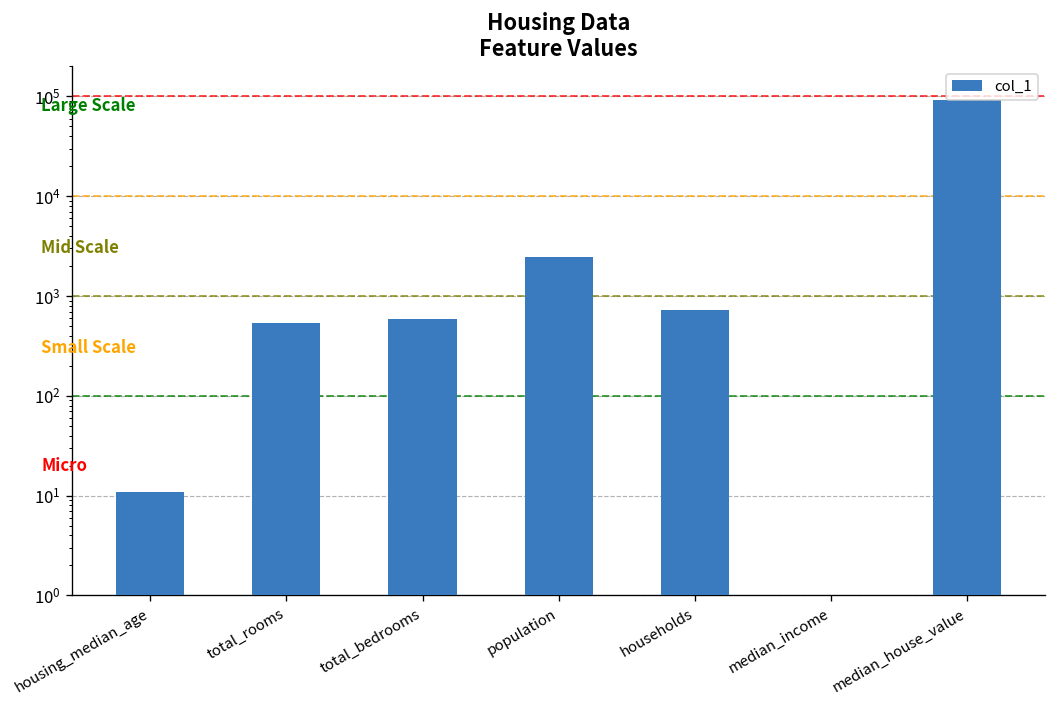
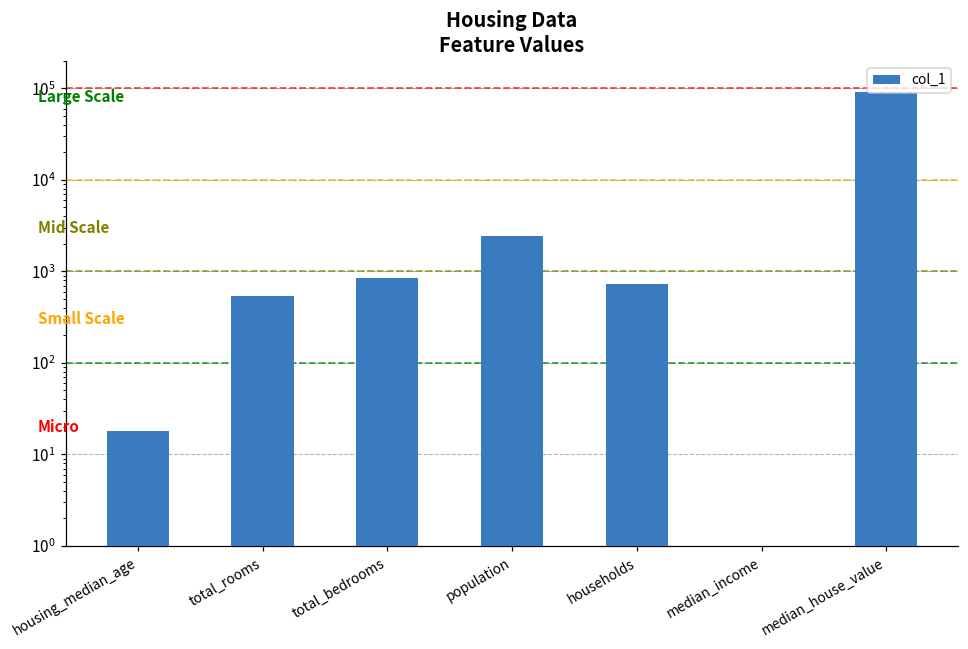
  {
-   "housing_median_age": 11,
+   "housing_median_age": 18,
    "total_rooms": 500,
-   "total_bedrooms": 600,
+   "total_bedrooms": 900,
    "population": 2500,
    "households": 700
  }
